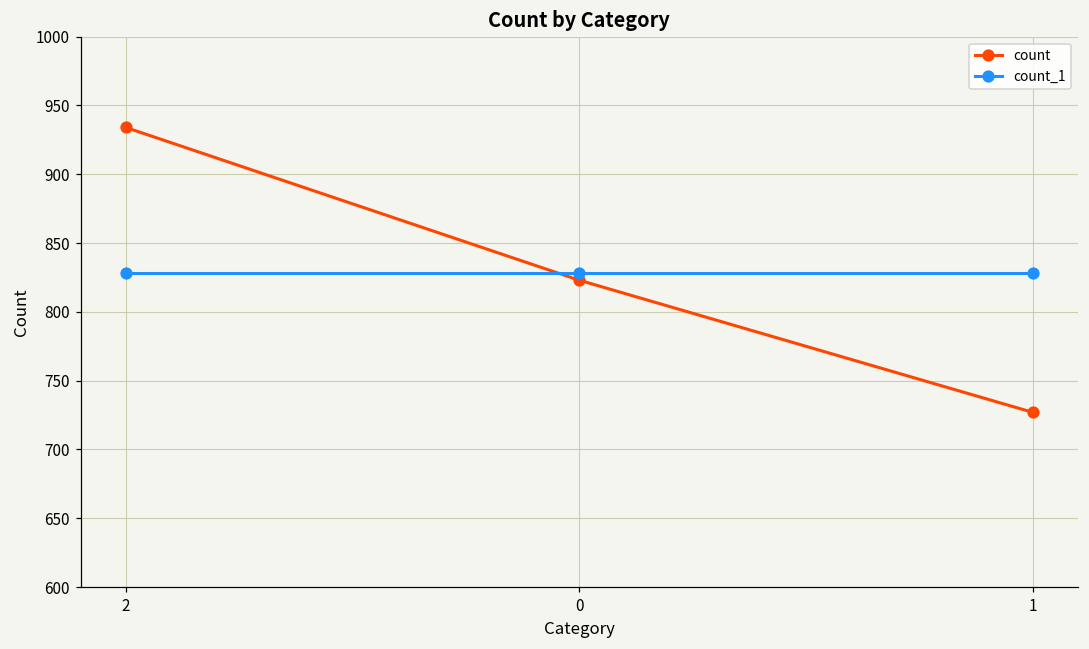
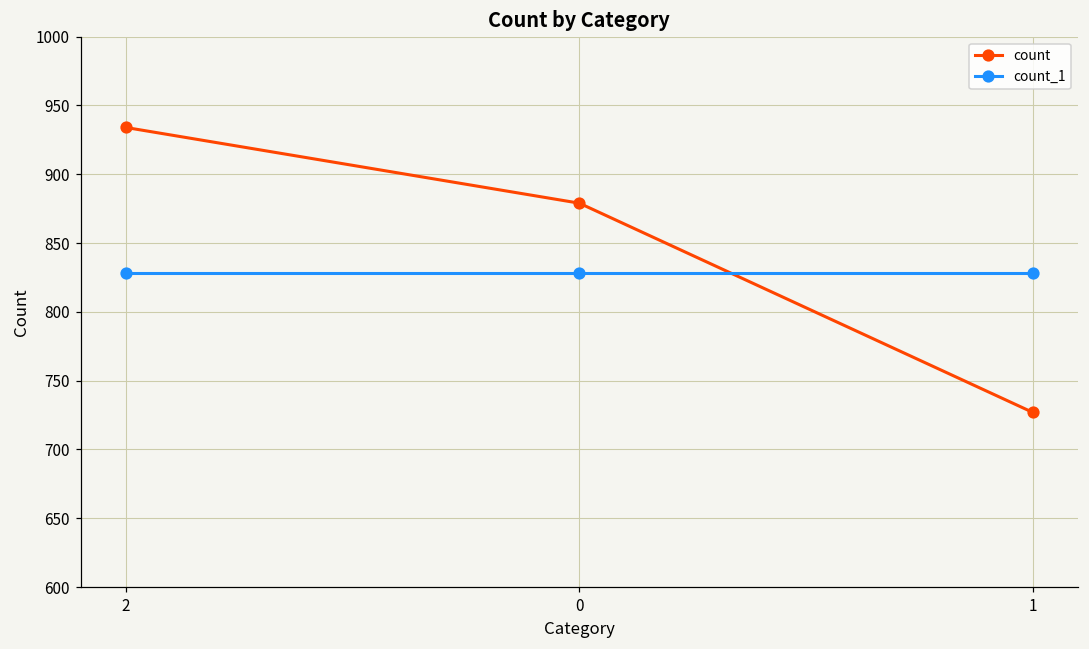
  {
    "count": {
      "2": 934,
-     "0": 823,
+     "0": 879,
      "1": 727
    },
    "count_1": {
      "2": 828,
      "0": 828,
      "1": 828
    }
  }
